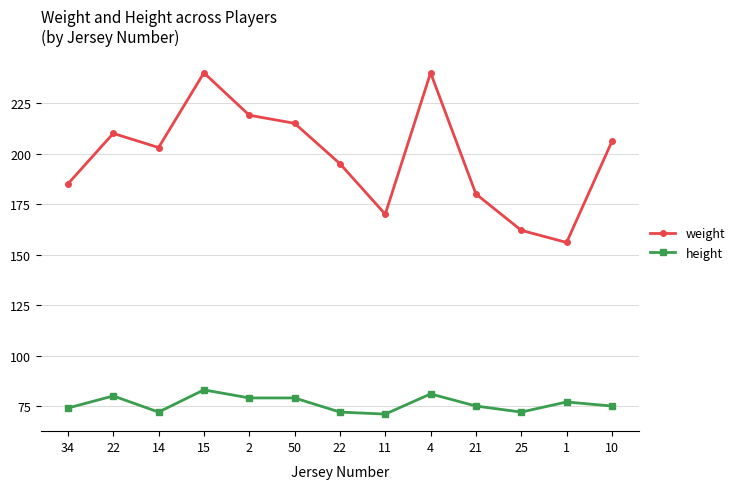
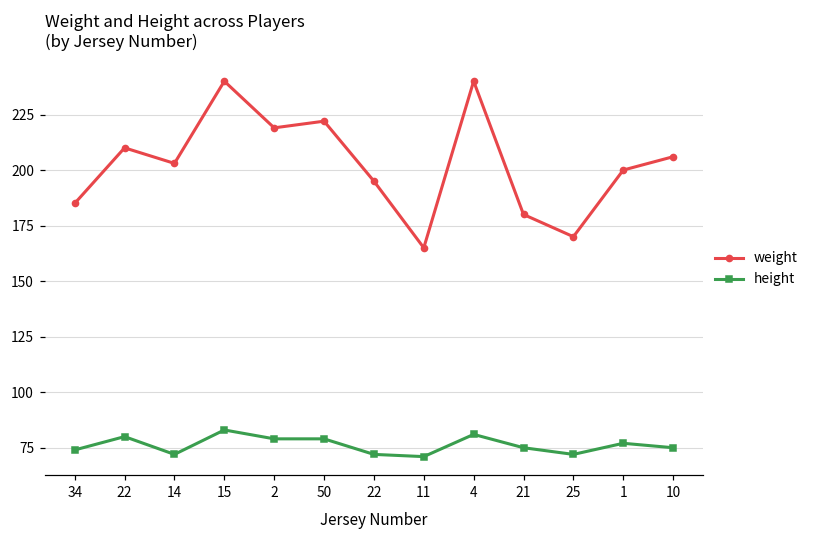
  {
    "weight": {
      "34": 185,
      "14": 203,
      "15": 240,
      "2": 219,
-     "50": 215,
-     "11": 170,
+     "50": 222,
+     "11": 165,
      "4": 240,
      "21": 180,
-     "25": 162,
-     "1": 156,
+     "25": 170,
+     "1": 200,
      "10": 206
    },
    "height": {
      "34": 74,
      "14": 72,
      "15": 83,
      "2": 79,
      "50": 79,
      "11": 71,
      "4": 81,
      "21": 75,
      "25": 72,
      "1": 77,
      "10": 75
    }
  }
